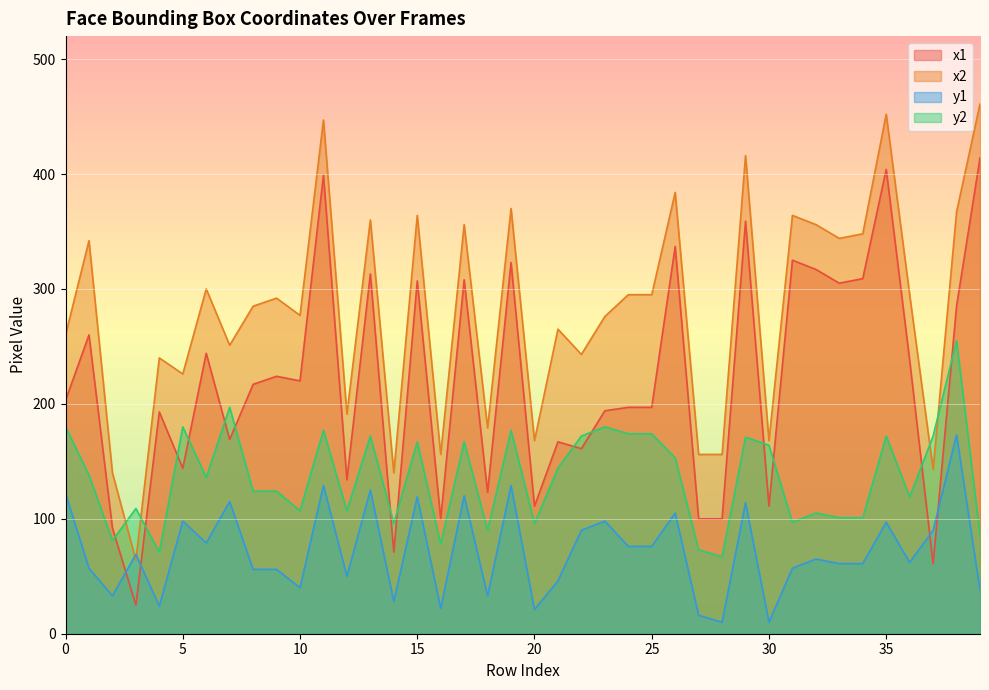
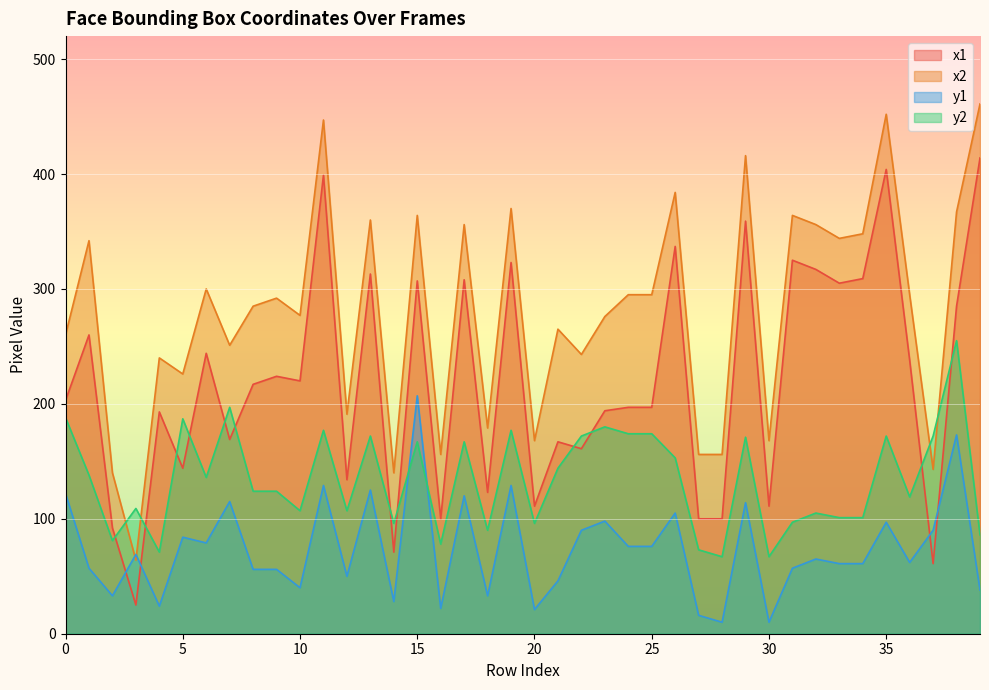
  {
    "y1": {
      "0": 122,
-     "5": 98,
+     "5": 84,
      "10": 40,
-     "15": 119,
+     "15": 207,
      "20": 21,
      "25": 76,
      "30": 10,
      "35": 97
    },
    "y2": {
-     "0": 180,
-     "5": 180,
+     "0": 188,
+     "5": 187,
      "10": 107,
      "15": 167,
      "20": 96,
      "25": 174,
-     "30": 164,
+     "30": 67,
      "35": 172
    }
  }
